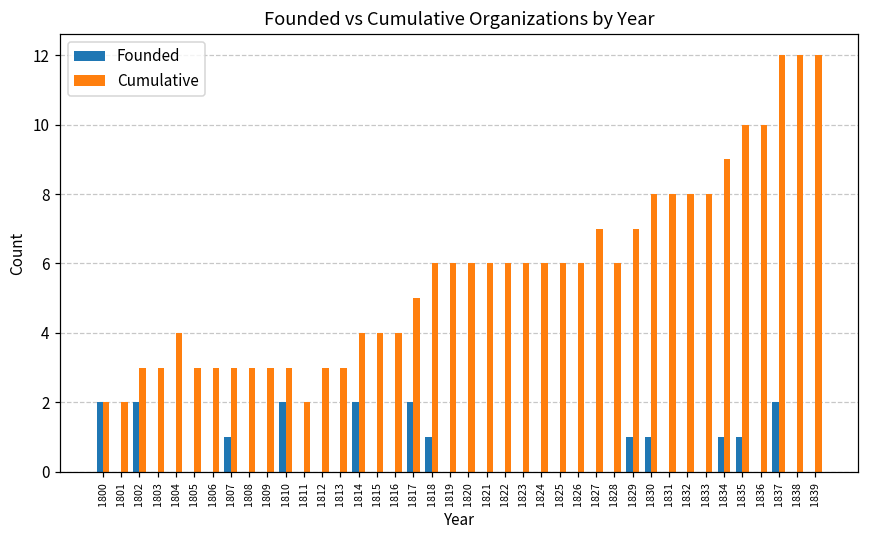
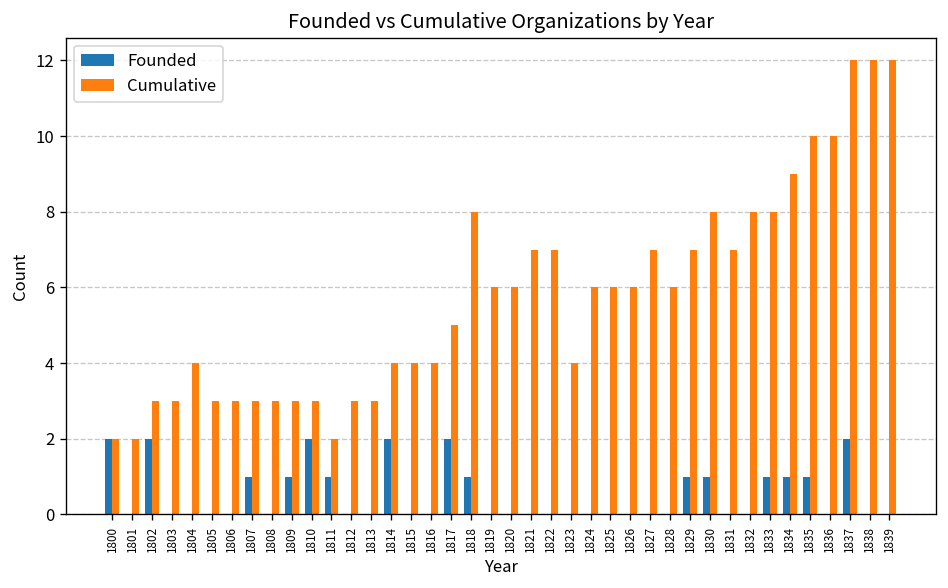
  {
    "Founded": {
      "1800": 2,
      "1801": 0,
      "1802": 2,
      "1803": 0,
      "1804": 0,
      "1805": 0,
      "1806": 0,
      "1807": 1,
      "1808": 0,
-     "1809": 0,
+     "1809": 1,
      "1810": 2,
-     "1811": 0,
+     "1811": 1,
      "1812": 0,
      "1813": 0,
      "1814": 2,
      "1815": 0,
      "1816": 0,
      "1817": 2,
      "1818": 1,
      "1819": 0,
      "1820": 0,
      "1821": 0,
      "1822": 0,
      "1823": 0,
      "1824": 0,
      "1825": 0,
      "1826": 0,
      "1827": 0,
      "1828": 0,
      "1829": 1,
      "1830": 1,
      "1831": 0,
      "1832": 0,
-     "1833": 0,
+     "1833": 1,
      "1834": 1,
      "1835": 1,
      "1836": 0,
      "1837": 2,
      "1838": 0,
      "1839": 0
    },
    "Cumulative": {
      "1800": 2,
      "1801": 2,
      "1802": 3,
      "1803": 3,
      "1804": 4,
      "1805": 3,
      "1806": 3,
      "1807": 3,
      "1808": 3,
      "1809": 3,
      "1810": 3,
      "1811": 2,
      "1812": 3,
      "1813": 3,
      "1814": 4,
      "1815": 4,
      "1816": 4,
      "1817": 5,
-     "1818": 6,
+     "1818": 8,
      "1819": 6,
      "1820": 6,
-     "1821": 6,
-     "1822": 6,
-     "1823": 6,
+     "1821": 7,
+     "1822": 7,
+     "1823": 4,
      "1824": 6,
      "1825": 6,
      "1826": 6,
      "1827": 7,
      "1828": 6,
      "1829": 7,
      "1830": 8,
-     "1831": 8,
+     "1831": 7,
      "1832": 8,
      "1833": 8,
      "1834": 9,
      "1835": 10,
      "1836": 10,
      "1837": 12,
      "1838": 12,
      "1839": 12
    }
  }
